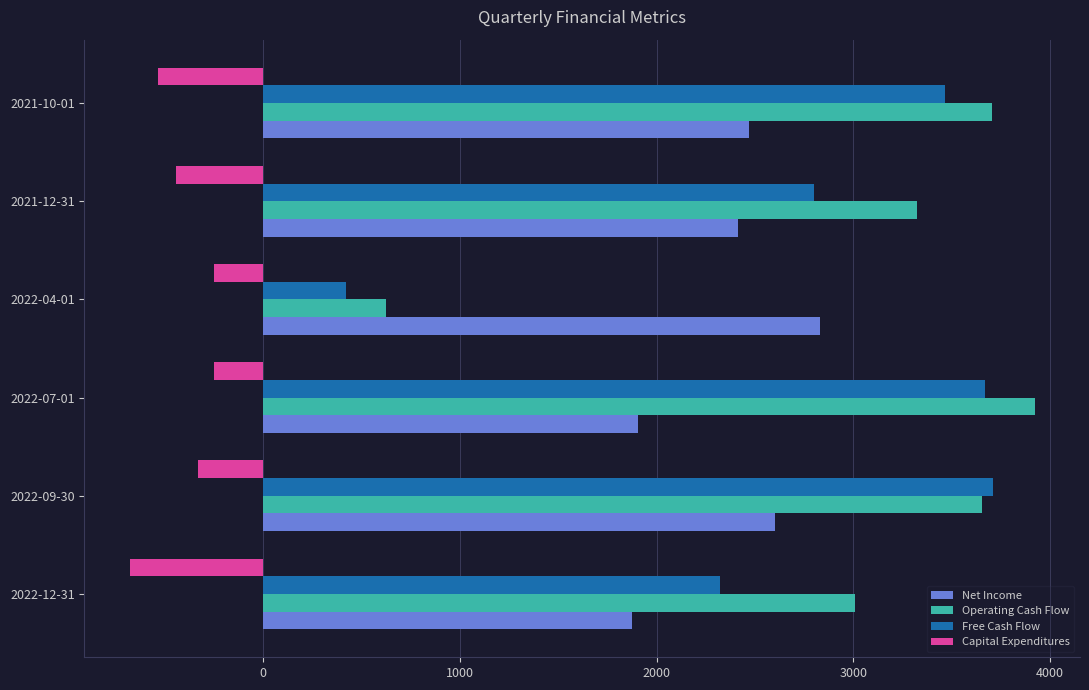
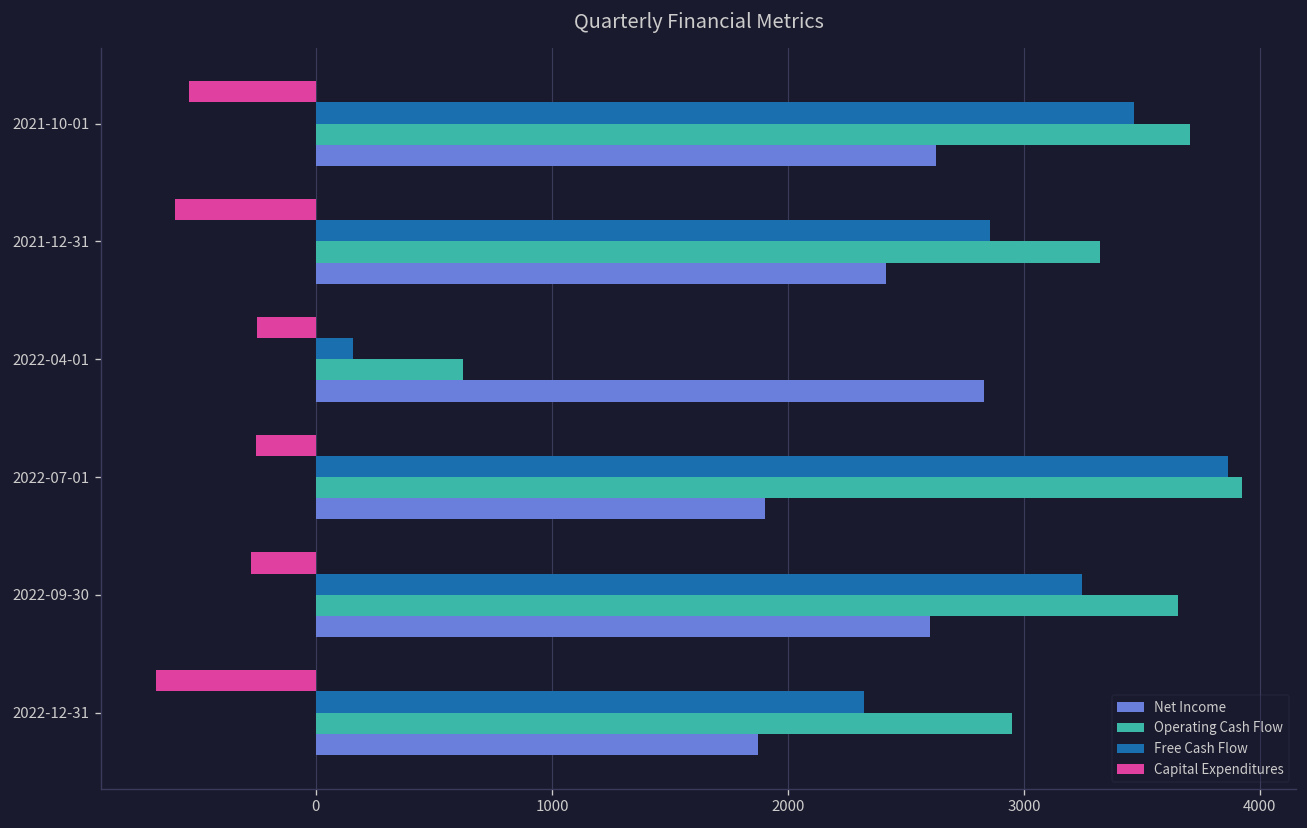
  {
    "Net Income": {
-     "2021-10-01": 2470,
+     "2021-10-01": 2630,
      "2021-12-31": 2410,
      "2022-04-01": 2830,
      "2022-07-01": 1910,
      "2022-09-30": 2600,
      "2022-12-31": 1870
    },
    "Operating Cash Flow": {
      "2021-10-01": 3710,
      "2021-12-31": 3320,
      "2022-04-01": 620,
      "2022-07-01": 3920,
      "2022-09-30": 3660,
-     "2022-12-31": 3010
+     "2022-12-31": 2950
    },
    "Free Cash Flow": {
      "2021-10-01": 3470,
-     "2021-12-31": 2800,
-     "2022-04-01": 420,
-     "2022-07-01": 3670,
-     "2022-09-30": 3710,
+     "2021-12-31": 2860,
+     "2022-04-01": 160,
+     "2022-07-01": 3860,
+     "2022-09-30": 3250,
      "2022-12-31": 2320
    },
    "Capital Expenditures": {
      "2021-10-01": -540,
-     "2021-12-31": -450,
+     "2021-12-31": -600,
      "2022-04-01": -250,
      "2022-07-01": -250,
-     "2022-09-30": -330,
+     "2022-09-30": -280,
      "2022-12-31": -680
    }
  }
